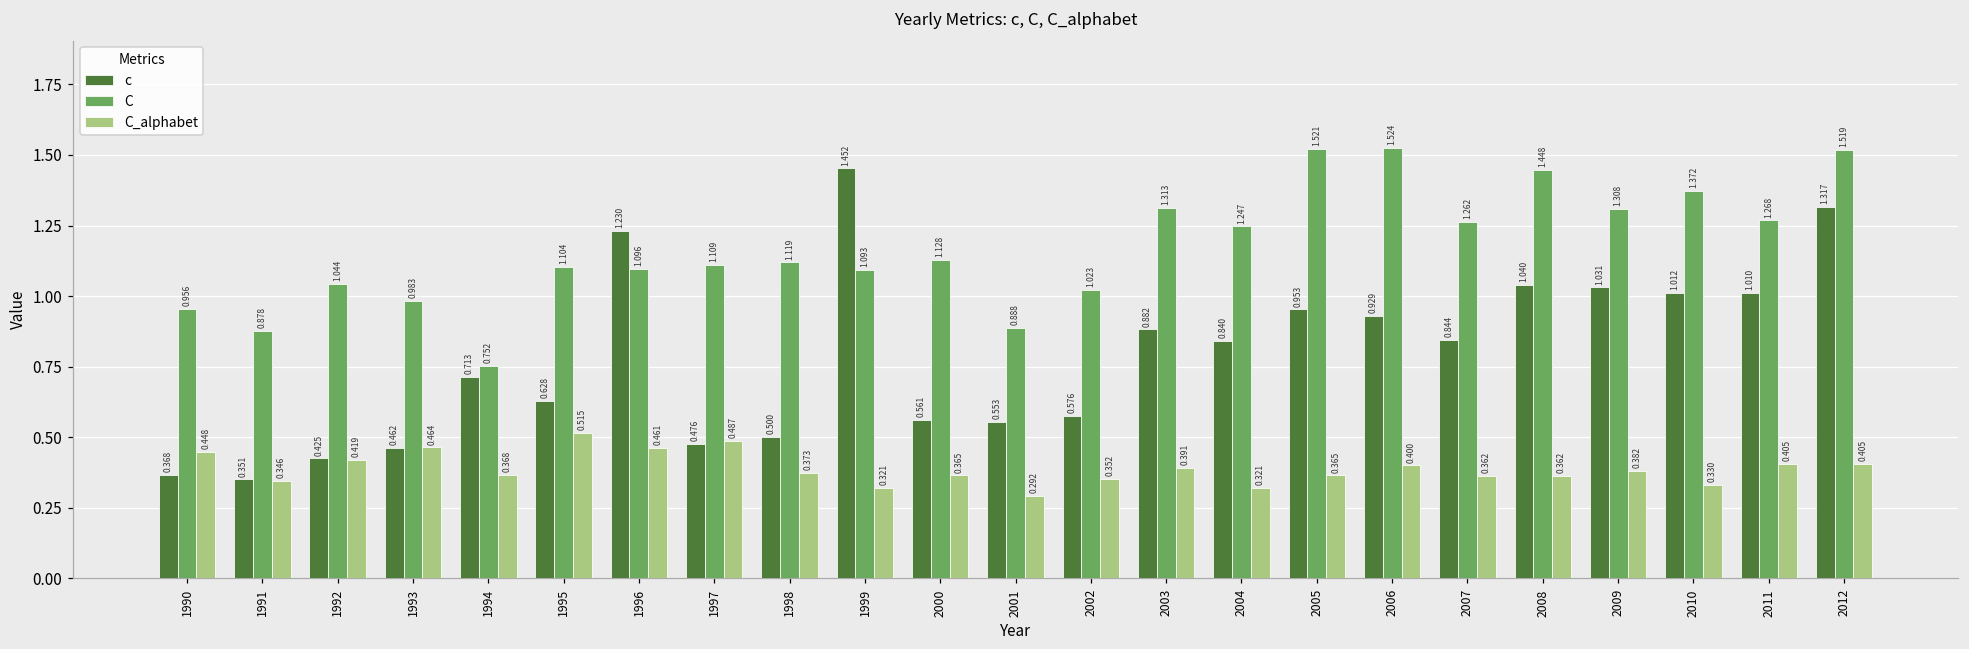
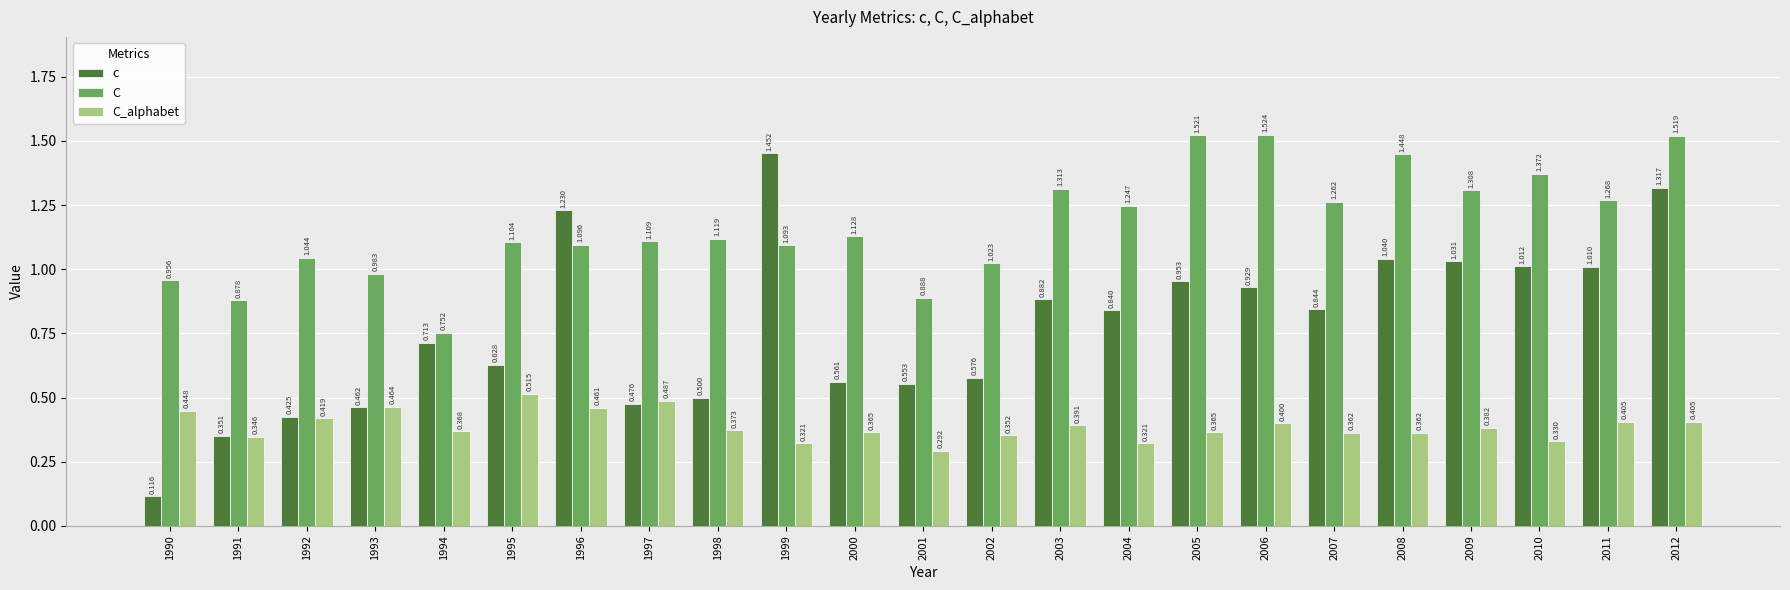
  {
    "c": {
-     "1990": 0.368,
+     "1990": 0.116,
      "1991": 0.351,
      "1992": 0.425,
      "1993": 0.462,
      "1994": 0.713,
      "1995": 0.628,
      "1996": 1.230,
      "1997": 0.476,
      "1998": 0.500,
      "1999": 1.452,
      "2000": 0.561,
      "2001": 0.553,
      "2002": 0.576,
      "2003": 0.882,
      "2004": 0.840,
      "2005": 0.953,
      "2006": 0.929,
      "2007": 0.844,
      "2008": 1.040,
      "2009": 1.031,
      "2010": 1.012,
      "2011": 1.010,
      "2012": 1.317
    },
    "C": {
      "1990": 0.956,
      "1991": 0.878,
      "1992": 1.044,
      "1993": 0.983,
      "1994": 0.752,
      "1995": 1.104,
      "1996": 1.096,
      "1997": 1.109,
      "1998": 1.119,
      "1999": 1.093,
      "2000": 1.128,
      "2001": 0.888,
      "2002": 1.023,
      "2003": 1.313,
      "2004": 1.247,
      "2005": 1.521,
      "2006": 1.524,
      "2007": 1.262,
      "2008": 1.448,
      "2009": 1.308,
      "2010": 1.372,
      "2011": 1.268,
      "2012": 1.519
    },
    "C_alphabet": {
      "1990": 0.448,
      "1991": 0.346,
      "1992": 0.419,
      "1993": 0.464,
      "1994": 0.368,
      "1995": 0.515,
      "1996": 0.461,
      "1997": 0.487,
      "1998": 0.373,
      "1999": 0.321,
      "2000": 0.365,
      "2001": 0.292,
      "2002": 0.352,
      "2003": 0.391,
      "2004": 0.321,
      "2005": 0.365,
      "2006": 0.400,
      "2007": 0.362,
      "2008": 0.362,
      "2009": 0.382,
      "2010": 0.330,
      "2011": 0.405,
      "2012": 0.405
    }
  }
